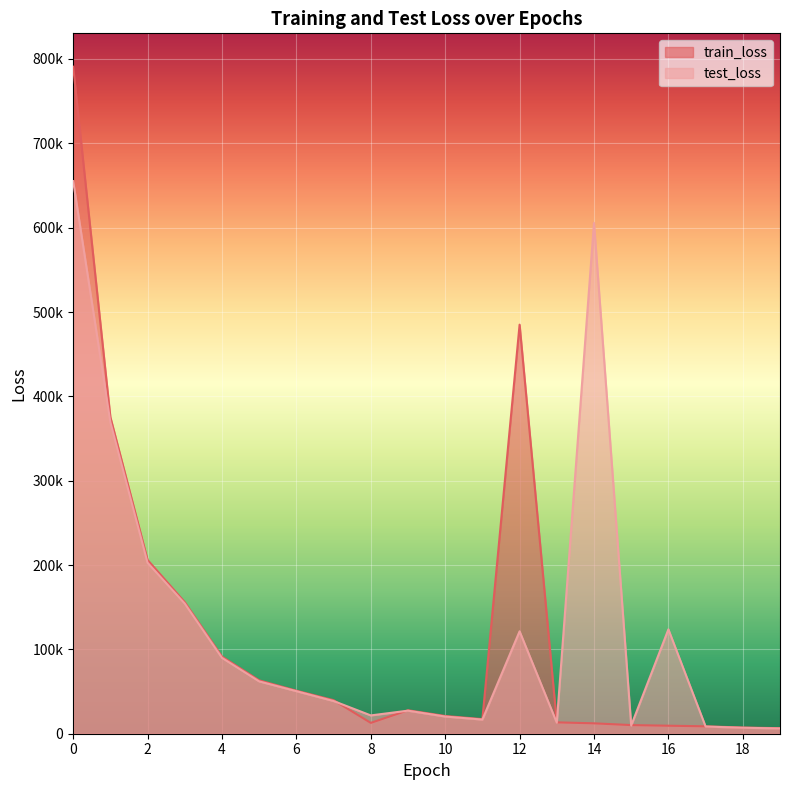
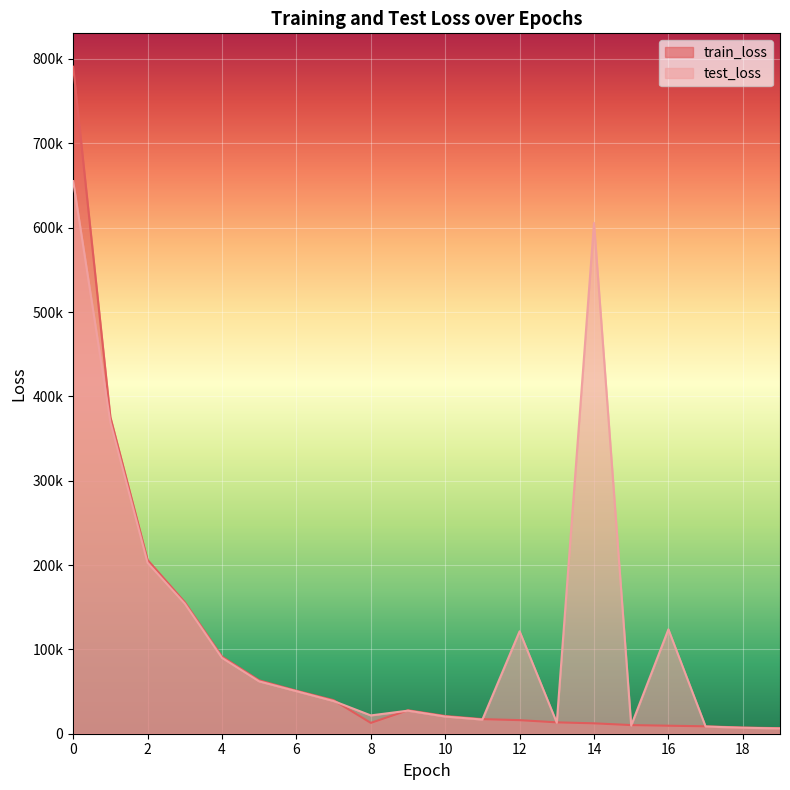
  {
    "train_loss": {
      "0": 790000,
      "2": 210000,
      "8": 10000,
-     "12": 480000,
+     "12": 20000,
      "14": 10000,
      "16": 10000
    },
    "test_loss": {
      "0": 660000,
      "2": 200000,
      "8": 20000,
      "12": 120000,
      "14": 610000,
      "16": 120000
    }
  }
